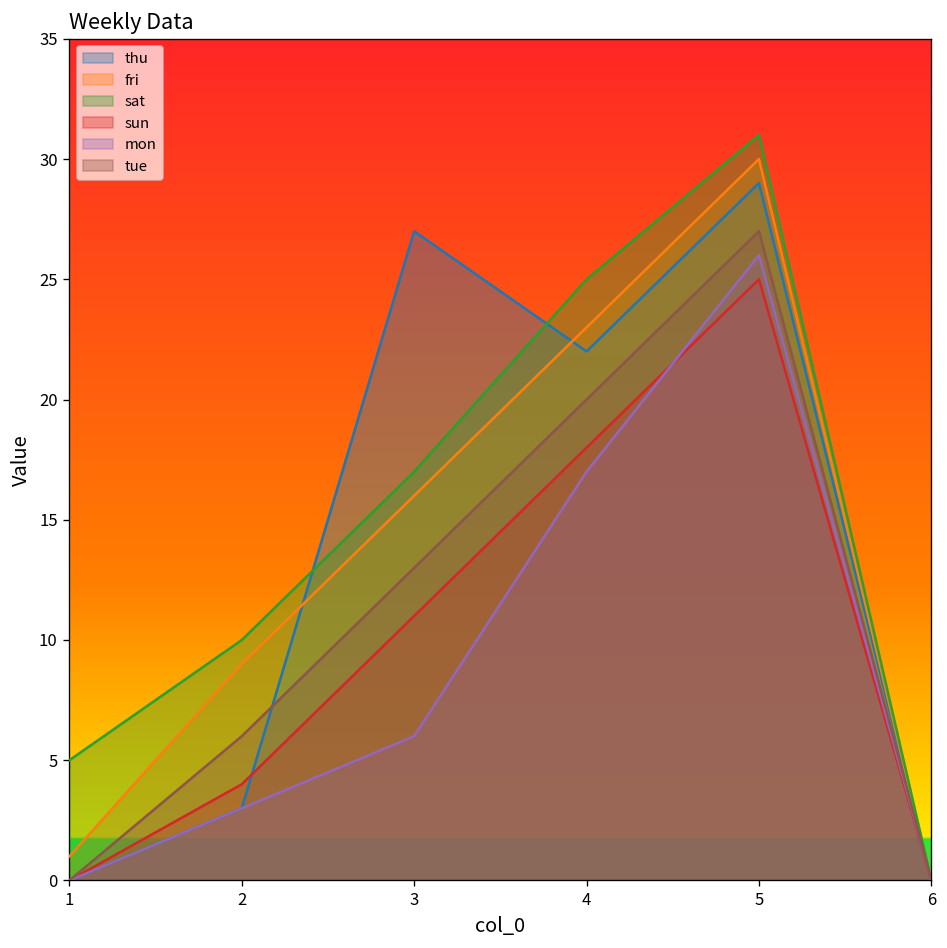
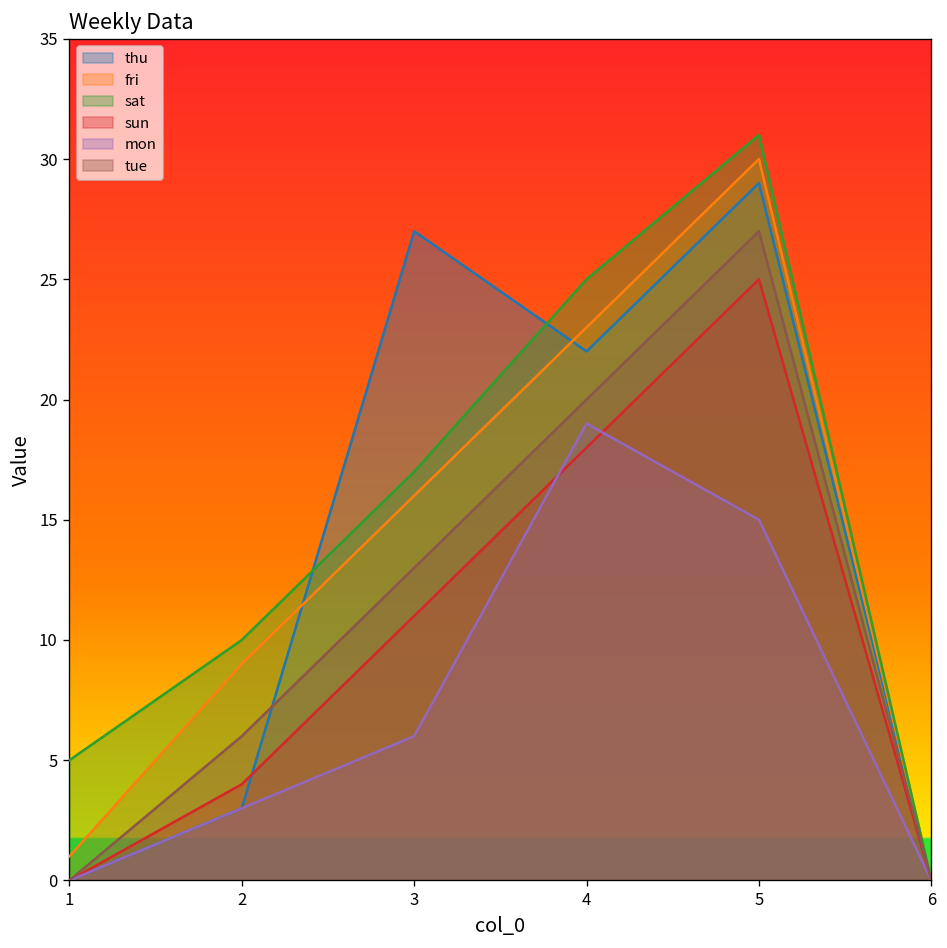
  {
    "thu": {
      "3": 27,
      "4": 22,
      "5": 29
    },
    "sat": {
      "1": 5,
      "2": 10,
      "3": 17,
      "4": 25,
      "5": 31
    },
    "mon": {
      "3": 6,
-     "4": 17,
-     "5": 26
+     "4": 19,
+     "5": 15
    }
  }
